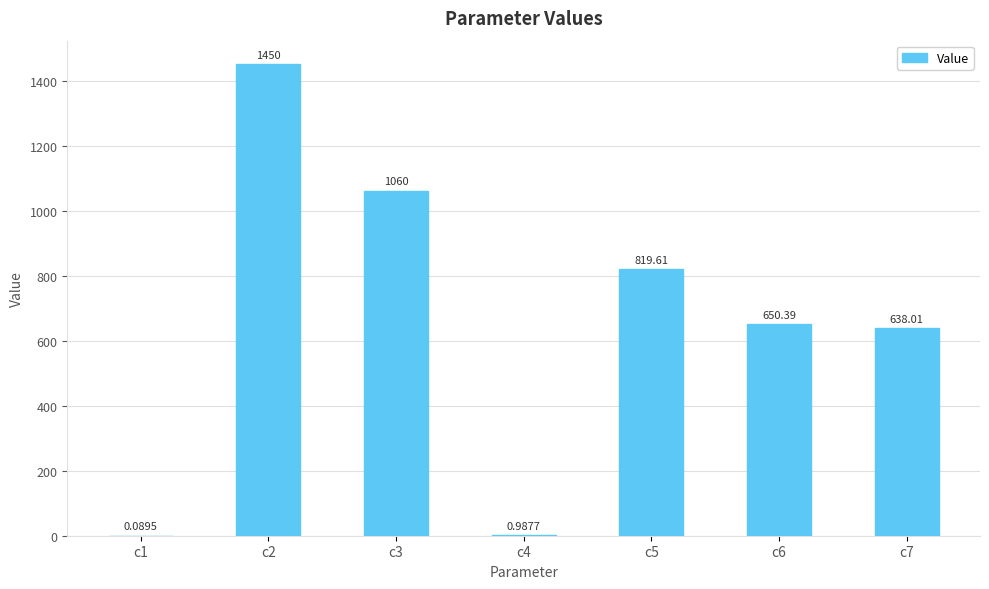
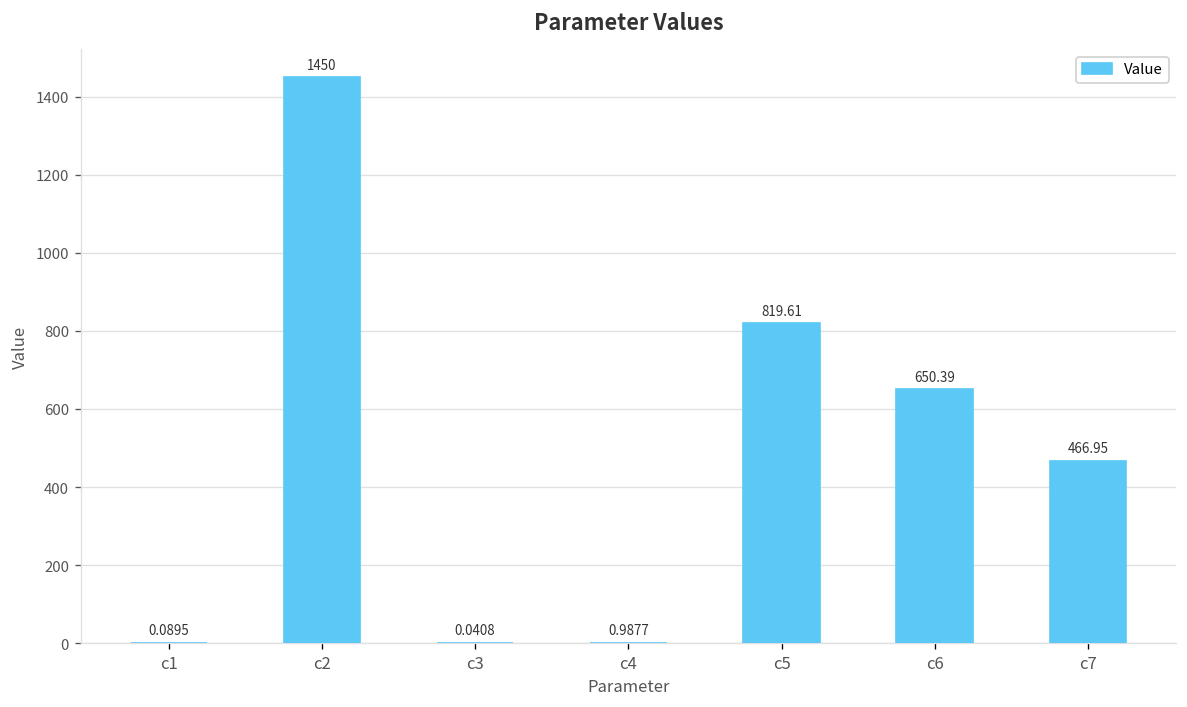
  {
    "c1": 0.0895,
    "c2": 1450,
-   "c3": 1060,
+   "c3": 0.0408,
    "c4": 0.9877,
    "c5": 819.61,
    "c6": 650.39,
-   "c7": 638.01
+   "c7": 466.95
  }
